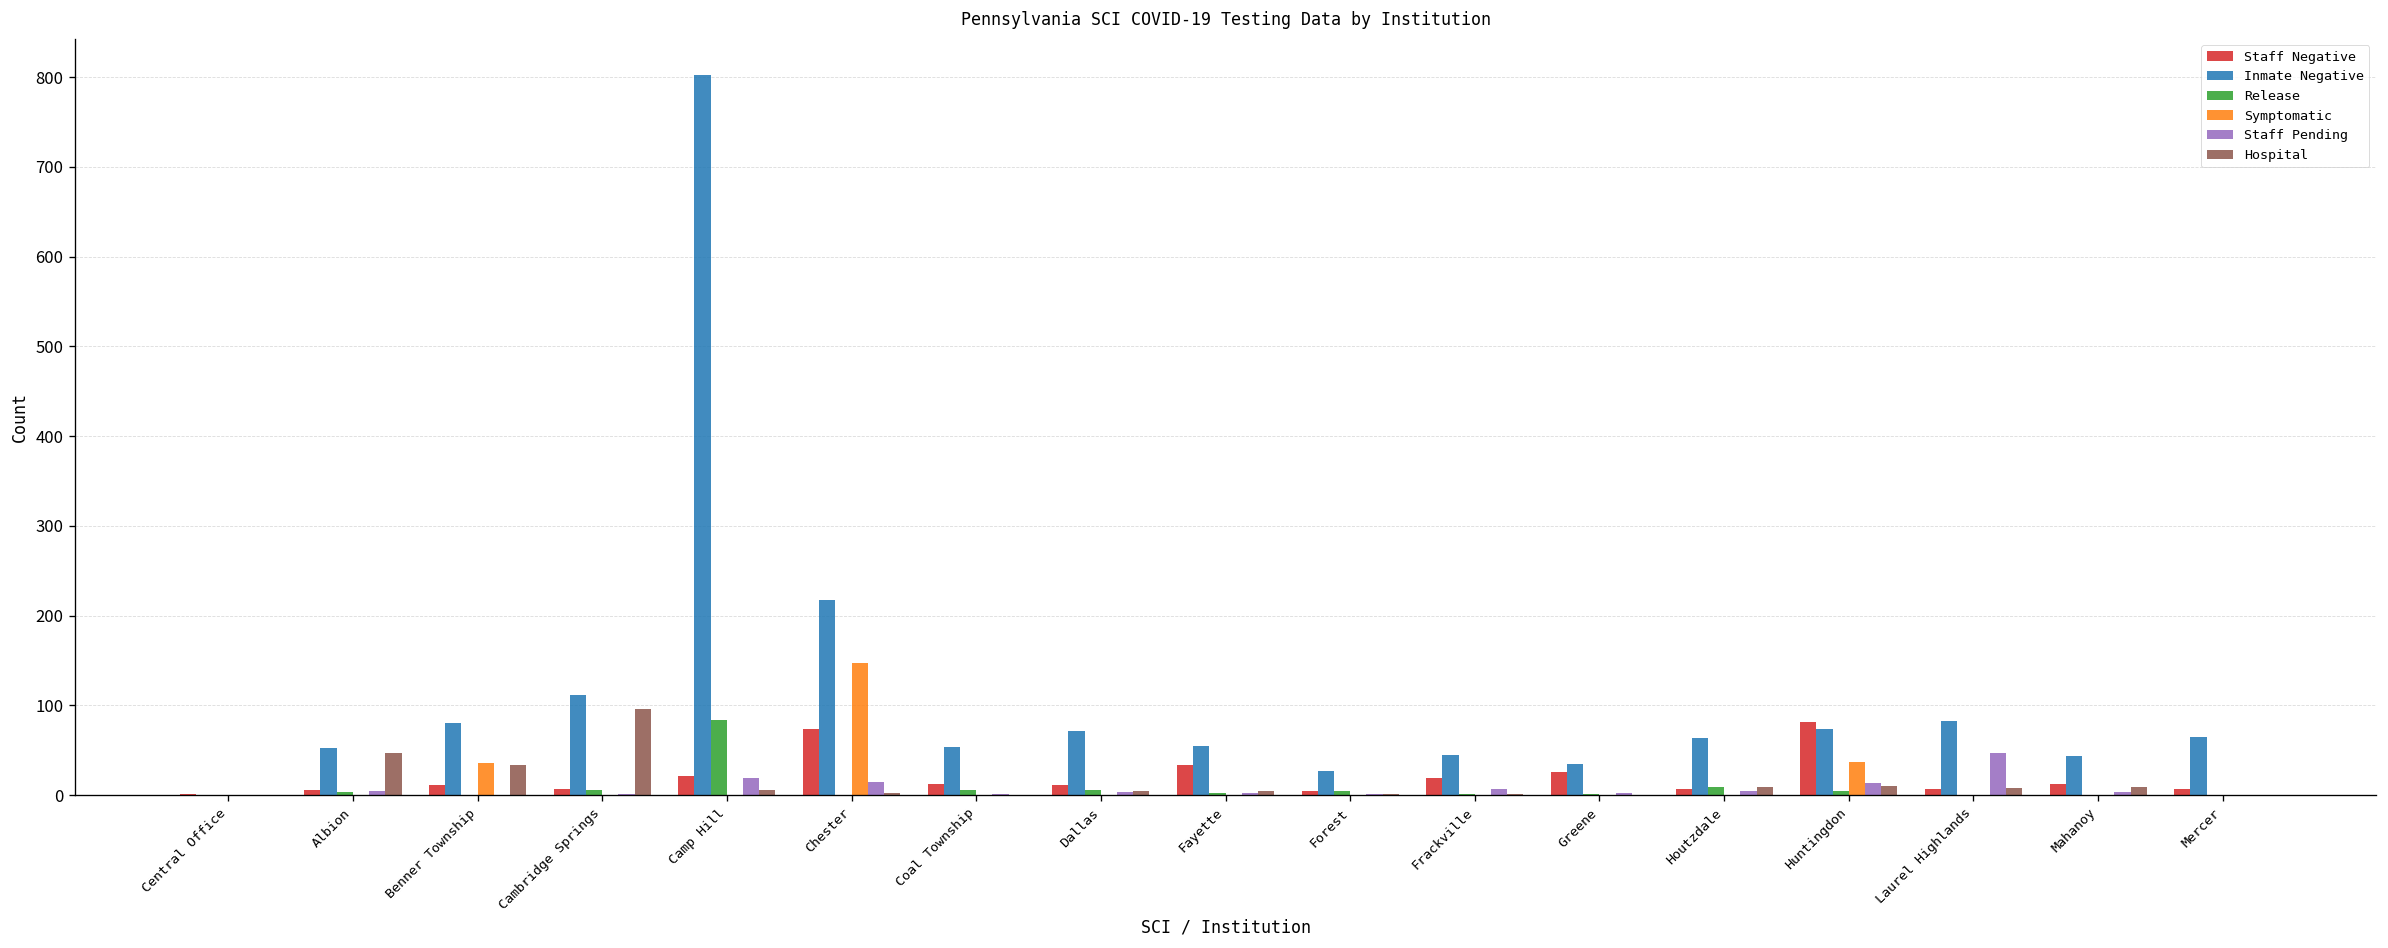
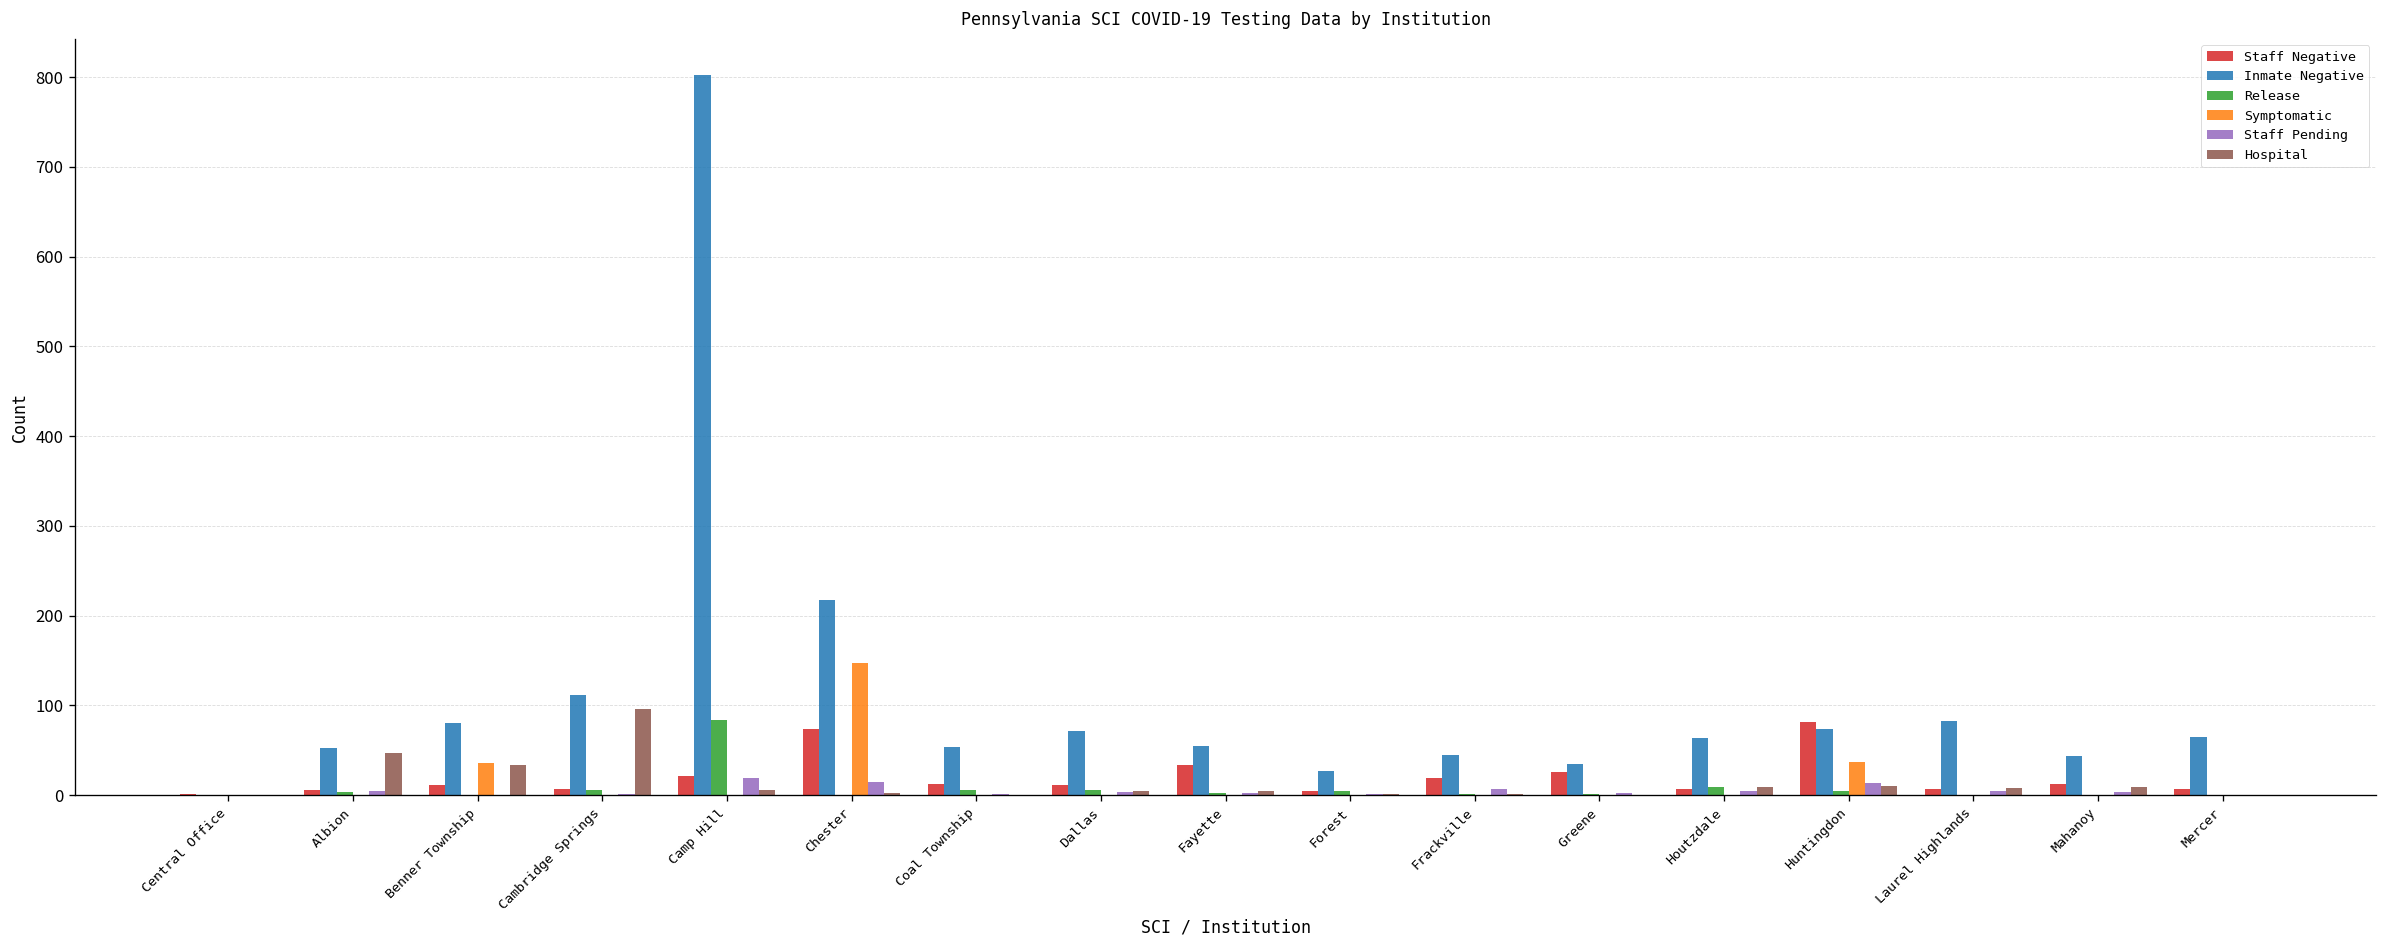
  {
    "Staff Negative": {
      "Albion": 10,
      "Benner Township": 10,
      "Cambridge Springs": 10,
      "Camp Hill": 20,
      "Chester": 70,
      "Coal Township": 10,
      "Dallas": 10,
      "Fayette": 30,
      "Forest": 10,
      "Frackville": 20,
      "Greene": 30,
      "Houtzdale": 10,
      "Huntingdon": 80,
      "Laurel Highlands": 10,
      "Mahanoy": 10,
      "Mercer": 10
    },
    "Inmate Negative": {
      "Central Office": 0,
      "Albion": 50,
      "Benner Township": 80,
      "Cambridge Springs": 110,
      "Camp Hill": 800,
      "Chester": 220,
      "Coal Township": 50,
      "Dallas": 70,
      "Fayette": 60,
      "Forest": 30,
      "Frackville": 50,
      "Greene": 40,
      "Houtzdale": 60,
      "Huntingdon": 70,
      "Laurel Highlands": 80,
      "Mahanoy": 40,
      "Mercer": 70
    },
    "Release": {
      "Central Office": 0,
      "Benner Township": 0,
      "Cambridge Springs": 10,
      "Camp Hill": 80,
      "Chester": 0,
      "Coal Township": 10,
      "Dallas": 10,
      "Forest": 10,
      "Houtzdale": 10,
      "Huntingdon": 10,
      "Laurel Highlands": 0,
      "Mahanoy": 0,
      "Mercer": 0
    },
    "Symptomatic": {
      "Central Office": 0,
      "Albion": 0,
      "Benner Township": 40,
      "Cambridge Springs": 0,
      "Camp Hill": 0,
      "Chester": 150,
      "Coal Township": 0,
      "Dallas": 0,
      "Fayette": 0,
      "Forest": 0,
      "Frackville": 0,
      "Greene": 0,
      "Houtzdale": 0,
      "Huntingdon": 40,
      "Laurel Highlands": 0,
      "Mahanoy": 0,
      "Mercer": 0
    },
    "Staff Pending": {
      "Central Office": 0,
      "Albion": 10,
      "Benner Township": 0,
      "Camp Hill": 20,
      "Chester": 20,
      "Frackville": 10,
      "Houtzdale": 0,
      "Huntingdon": 10,
-     "Laurel Highlands": 50,
+     "Laurel Highlands": 0,
      "Mercer": 0
    },
    "Hospital": {
      "Central Office": 0,
      "Albion": 50,
      "Benner Township": 30,
      "Cambridge Springs": 100,
      "Camp Hill": 10,
      "Coal Township": 0,
      "Dallas": 10,
      "Fayette": 10,
      "Greene": 0,
      "Houtzdale": 10,
      "Huntingdon": 10,
      "Laurel Highlands": 10,
      "Mahanoy": 10,
      "Mercer": 0
    }
  }
